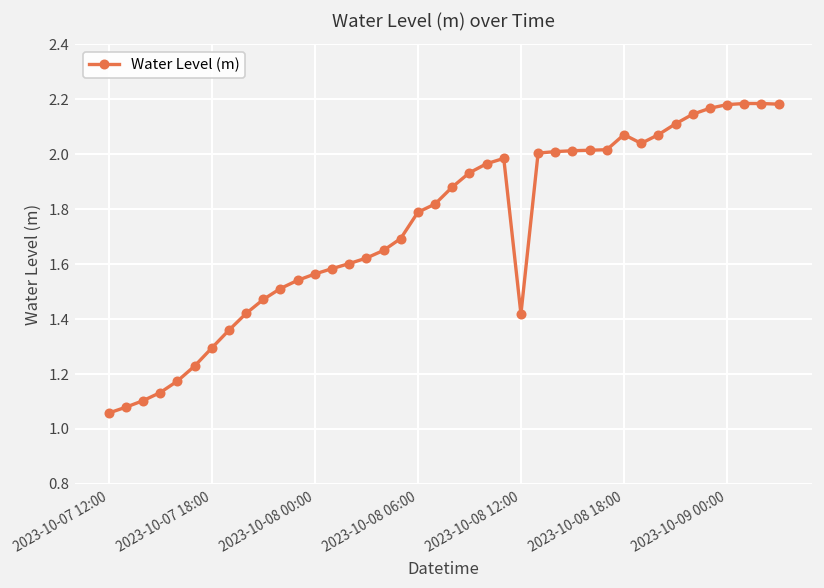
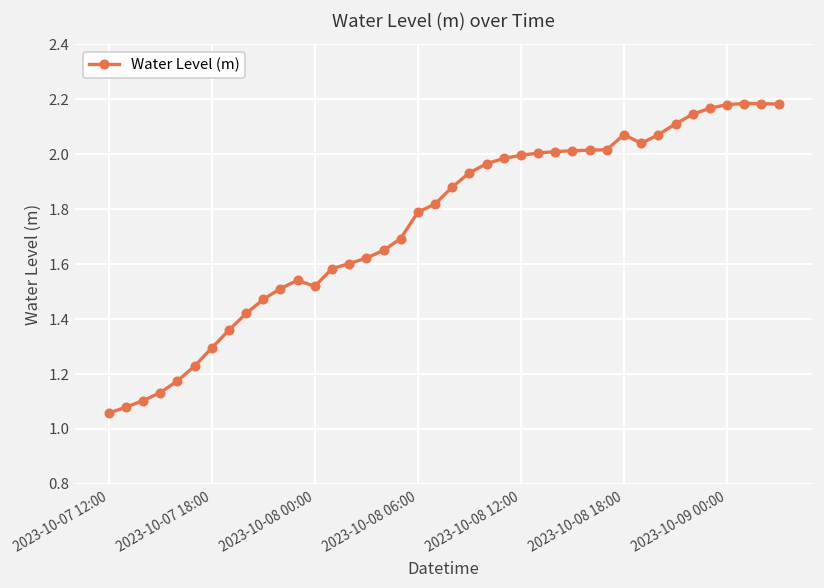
  {
    "2023-10-07 12:00": 1.06,
    "2023-10-07 18:00": 1.29,
-   "2023-10-08 00:00": 1.56,
+   "2023-10-08 00:00": 1.52,
    "2023-10-08 06:00": 1.79,
-   "2023-10-08 12:00": 1.42,
+   "2023-10-08 12:00": 2.00,
    "2023-10-08 18:00": 2.07,
    "2023-10-09 00:00": 2.18
  }
